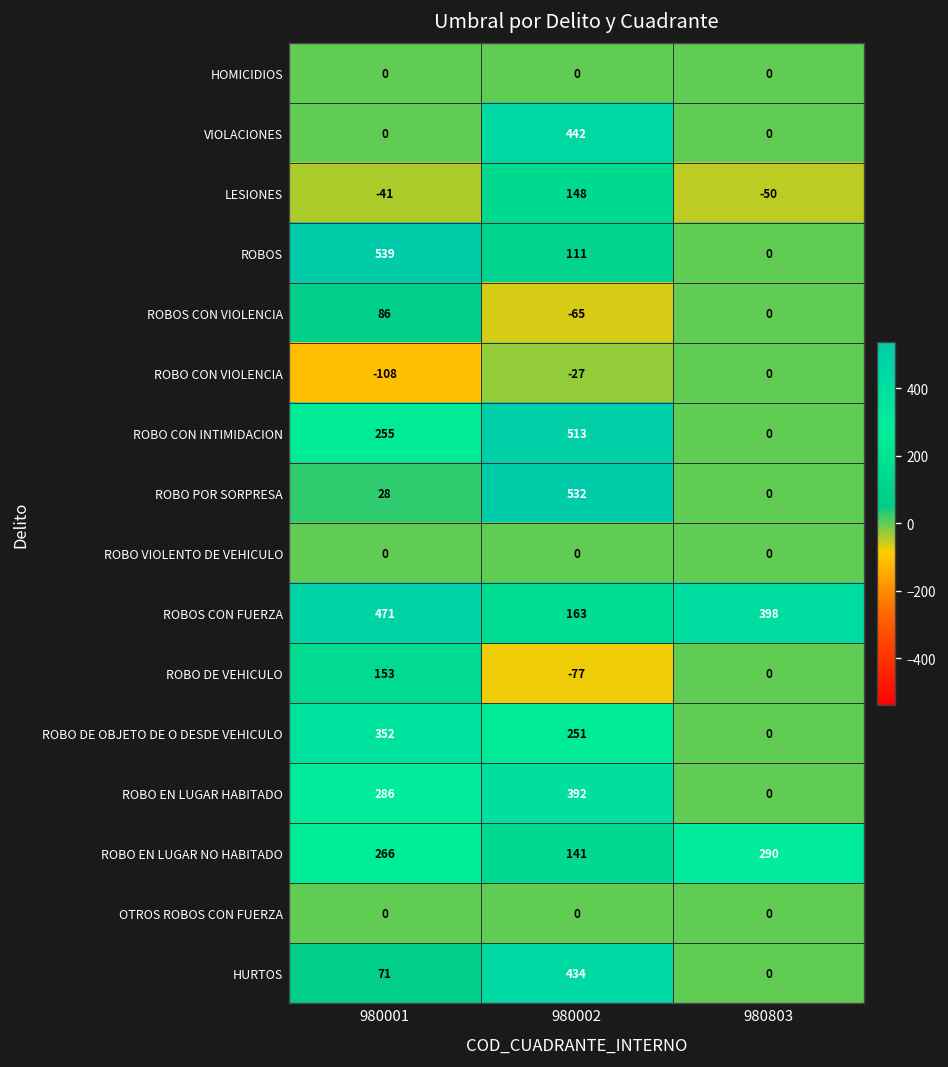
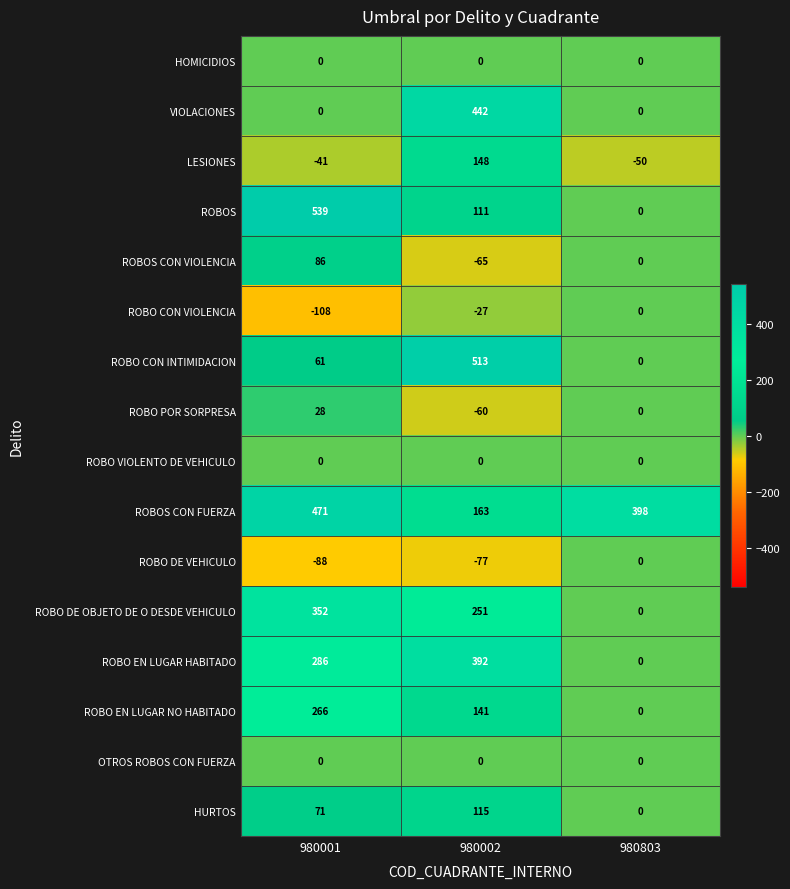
  {
    "HOMICIDIOS": {
      "980001": 0,
      "980002": 0,
      "980803": 0
    },
    "VIOLACIONES": {
      "980001": 0,
      "980002": 442,
      "980803": 0
    },
    "LESIONES": {
      "980001": -41,
      "980002": 148,
      "980803": -50
    },
    "ROBOS": {
      "980001": 539,
      "980002": 111,
      "980803": 0
    },
    "ROBOS CON VIOLENCIA": {
      "980001": 86,
      "980002": -65,
      "980803": 0
    },
    "ROBO CON VIOLENCIA": {
      "980001": -108,
      "980002": -27,
      "980803": 0
    },
    "ROBO CON INTIMIDACION": {
-     "980001": 255,
+     "980001": 61,
      "980002": 513,
      "980803": 0
    },
    "ROBO POR SORPRESA": {
      "980001": 28,
-     "980002": 532,
+     "980002": -60,
      "980803": 0
    },
    "ROBO VIOLENTO DE VEHICULO": {
      "980001": 0,
      "980002": 0,
      "980803": 0
    },
    "ROBOS CON FUERZA": {
      "980001": 471,
      "980002": 163,
      "980803": 398
    },
    "ROBO DE VEHICULO": {
-     "980001": 153,
+     "980001": -88,
      "980002": -77,
      "980803": 0
    },
    "ROBO DE OBJETO DE O DESDE VEHICULO": {
      "980001": 352,
      "980002": 251,
      "980803": 0
    },
    "ROBO EN LUGAR HABITADO": {
      "980001": 286,
      "980002": 392,
      "980803": 0
    },
    "ROBO EN LUGAR NO HABITADO": {
      "980001": 266,
      "980002": 141,
-     "980803": 290
+     "980803": 0
    },
    "OTROS ROBOS CON FUERZA": {
      "980001": 0,
      "980002": 0,
      "980803": 0
    },
    "HURTOS": {
      "980001": 71,
-     "980002": 434,
+     "980002": 115,
      "980803": 0
    }
  }
